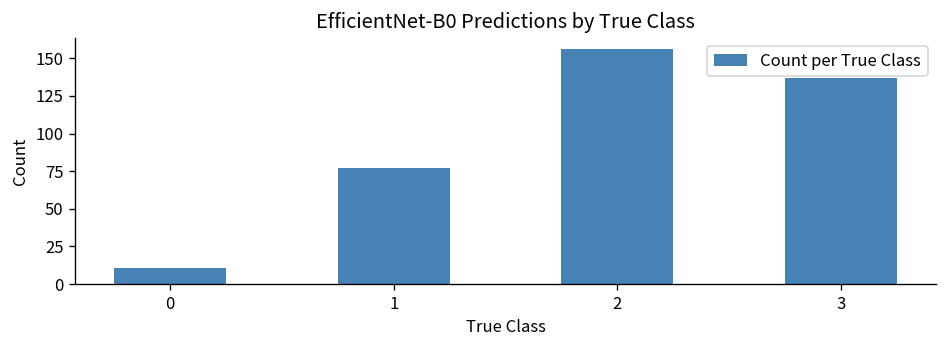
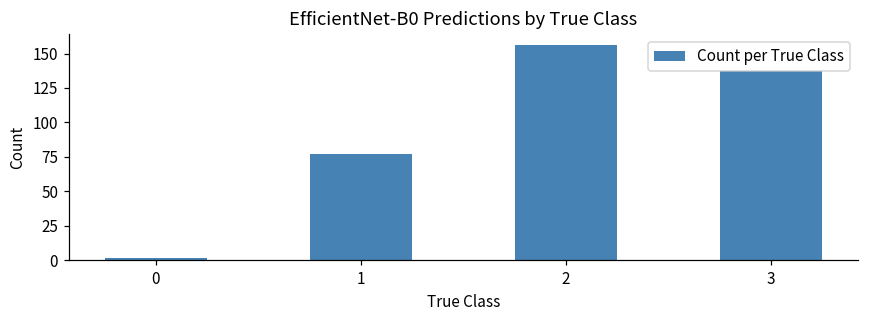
  {
-   "0": 11,
+   "0": 2,
    "1": 77,
    "2": 156,
    "3": 137
  }
